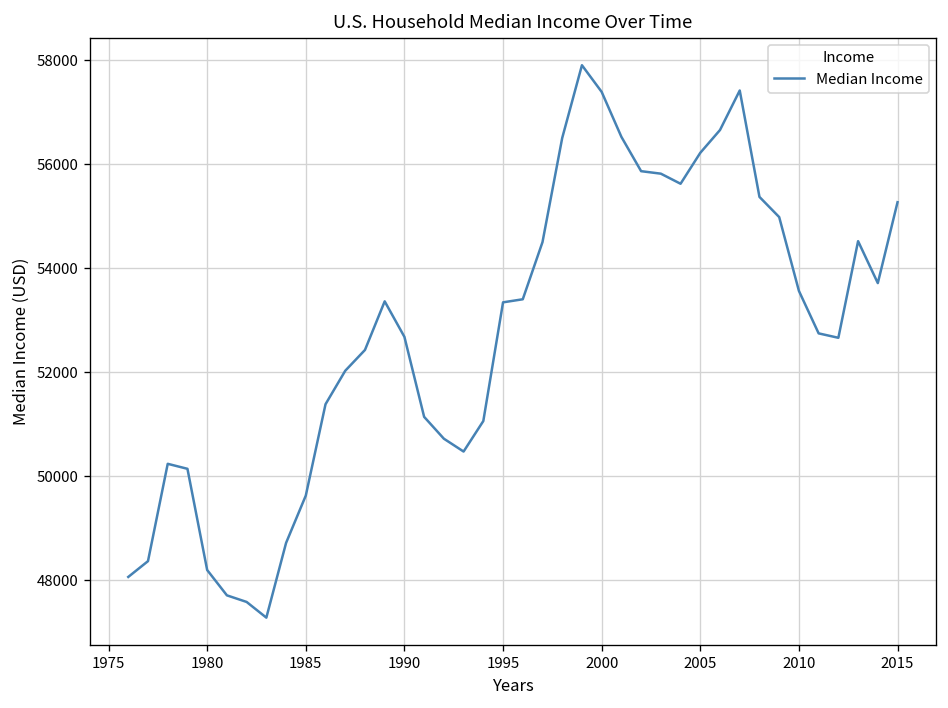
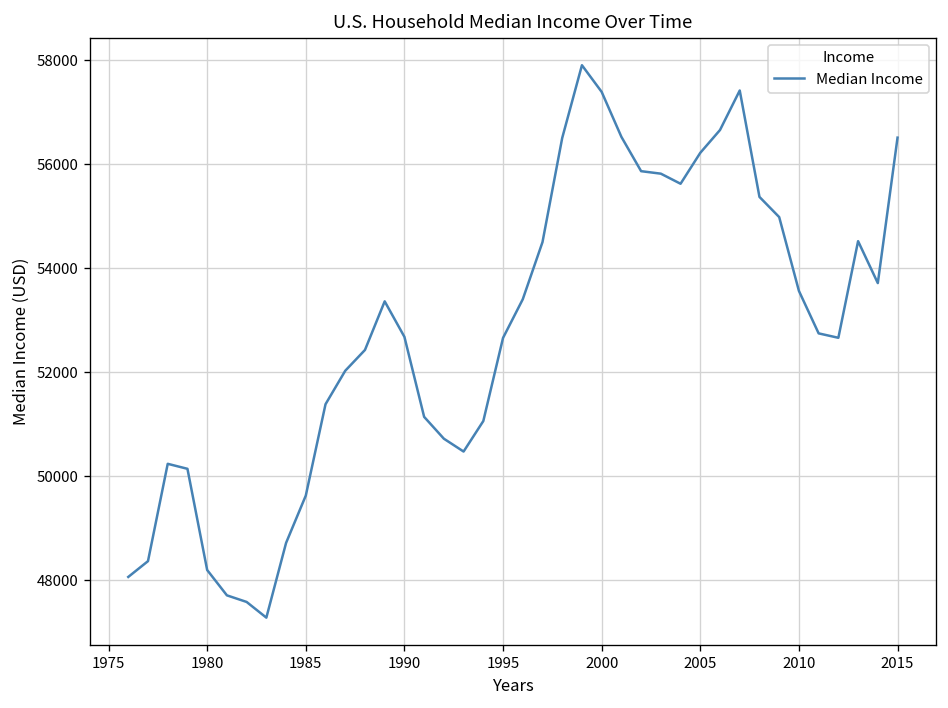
  {
    "1980": 48200,
    "1985": 49600,
    "1990": 52700,
-   "1995": 53300,
+   "1995": 52700,
    "2000": 57400,
    "2005": 56200,
    "2010": 53600,
-   "2015": 55300
+   "2015": 56500
  }
